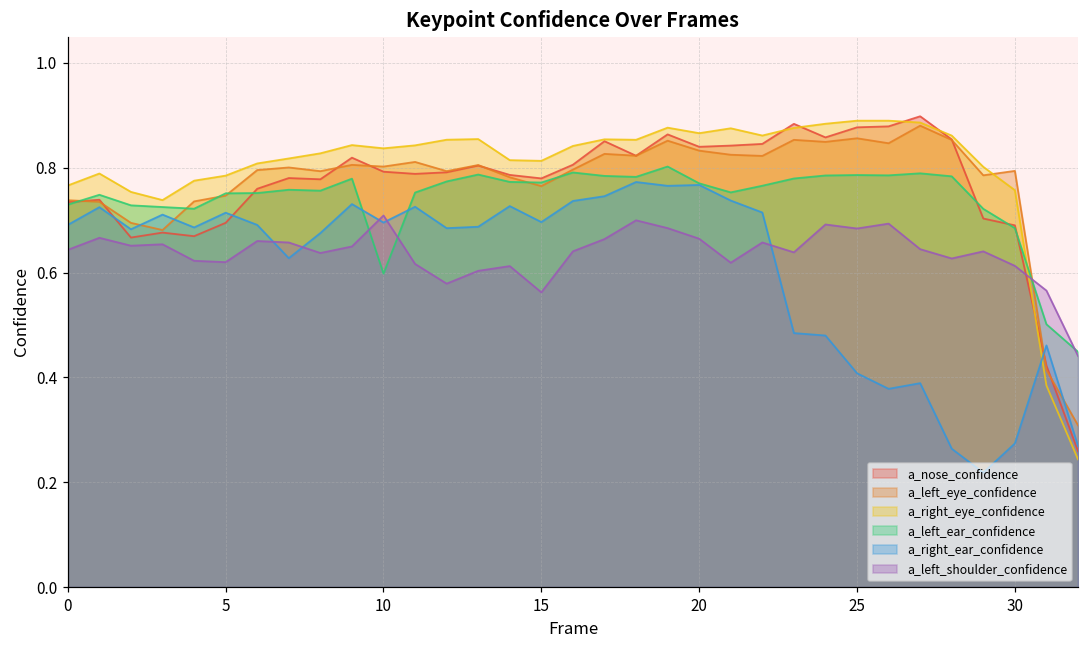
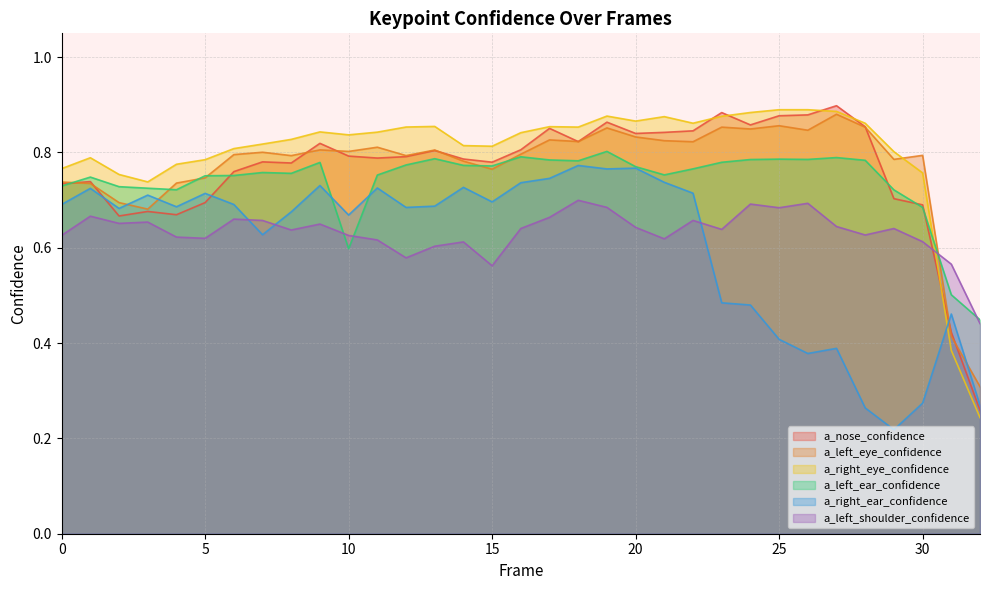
  {
    "a_left_ear_confidence": {
      "10": 0.60,
      "15": 0.77,
      "25": 0.79
    },
    "a_right_ear_confidence": {
      "0": 0.69,
      "5": 0.71,
-     "10": 0.70,
+     "10": 0.67,
      "15": 0.70,
      "25": 0.41,
      "30": 0.27
    },
    "a_left_shoulder_confidence": {
-     "0": 0.64,
+     "0": 0.63,
      "5": 0.62,
-     "10": 0.71,
+     "10": 0.63,
      "15": 0.56,
-     "20": 0.66,
+     "20": 0.64,
      "25": 0.68,
      "30": 0.61
    }
  }
